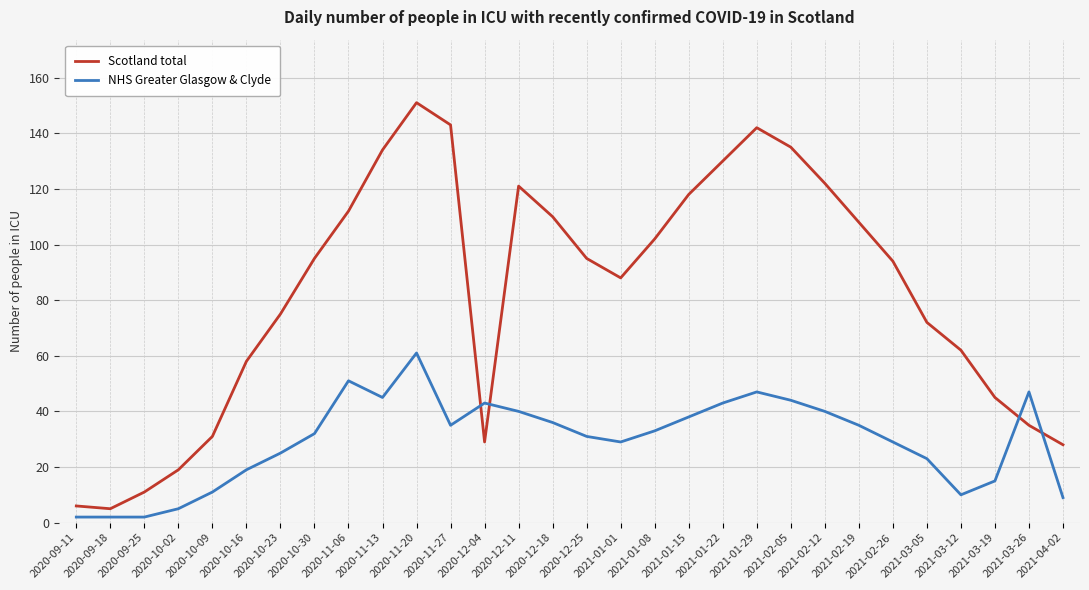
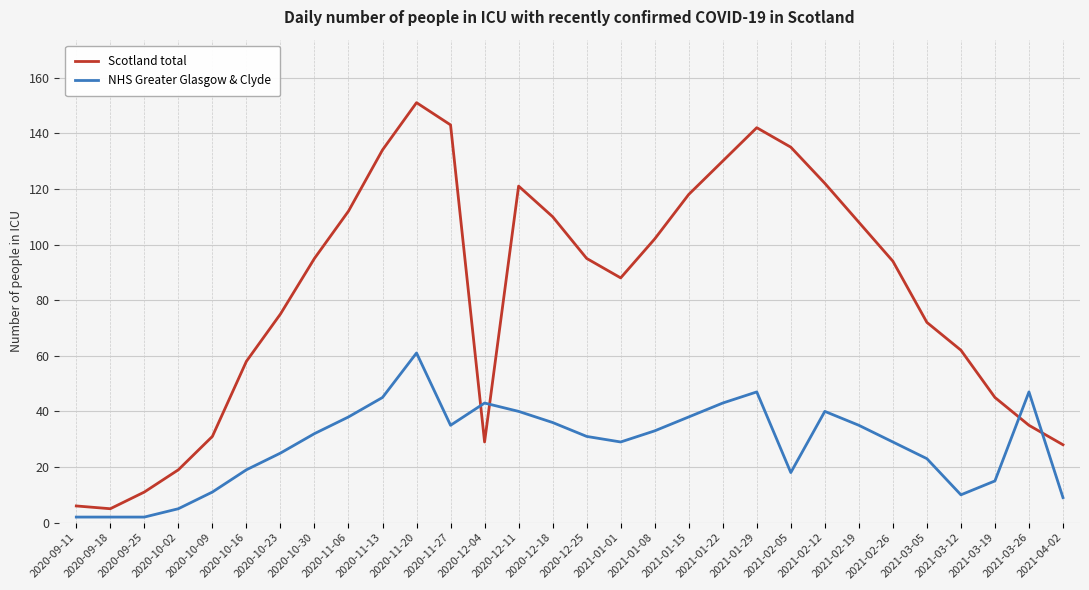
  {
    "Scotland total": {
      "2020-09-11": 6,
      "2020-09-18": 5,
      "2020-09-25": 11,
      "2020-10-02": 19,
      "2020-10-09": 31,
      "2020-10-16": 58,
      "2020-10-23": 75,
      "2020-10-30": 95,
      "2020-11-06": 112,
      "2020-11-13": 134,
      "2020-11-20": 151,
      "2020-11-27": 143,
      "2020-12-04": 29,
      "2020-12-11": 121,
      "2020-12-18": 110,
      "2020-12-25": 95,
      "2021-01-01": 88,
      "2021-01-08": 102,
      "2021-01-15": 118,
      "2021-01-22": 130,
      "2021-01-29": 142,
      "2021-02-05": 135,
      "2021-02-12": 122,
      "2021-02-19": 108,
      "2021-02-26": 94,
      "2021-03-05": 72,
      "2021-03-12": 62,
      "2021-03-19": 45,
      "2021-03-26": 35,
      "2021-04-02": 28
    },
    "NHS Greater Glasgow & Clyde": {
      "2020-09-11": 2,
      "2020-09-18": 2,
      "2020-09-25": 2,
      "2020-10-02": 5,
      "2020-10-09": 11,
      "2020-10-16": 19,
      "2020-10-23": 25,
      "2020-10-30": 32,
-     "2020-11-06": 51,
+     "2020-11-06": 38,
      "2020-11-13": 45,
      "2020-11-20": 61,
      "2020-11-27": 35,
      "2020-12-04": 43,
      "2020-12-11": 40,
      "2020-12-18": 36,
      "2020-12-25": 31,
      "2021-01-01": 29,
      "2021-01-08": 33,
      "2021-01-15": 38,
      "2021-01-22": 43,
      "2021-01-29": 47,
-     "2021-02-05": 44,
+     "2021-02-05": 18,
      "2021-02-12": 40,
      "2021-02-19": 35,
      "2021-02-26": 29,
      "2021-03-05": 23,
      "2021-03-12": 10,
      "2021-03-19": 15,
      "2021-03-26": 47,
      "2021-04-02": 9
    }
  }
